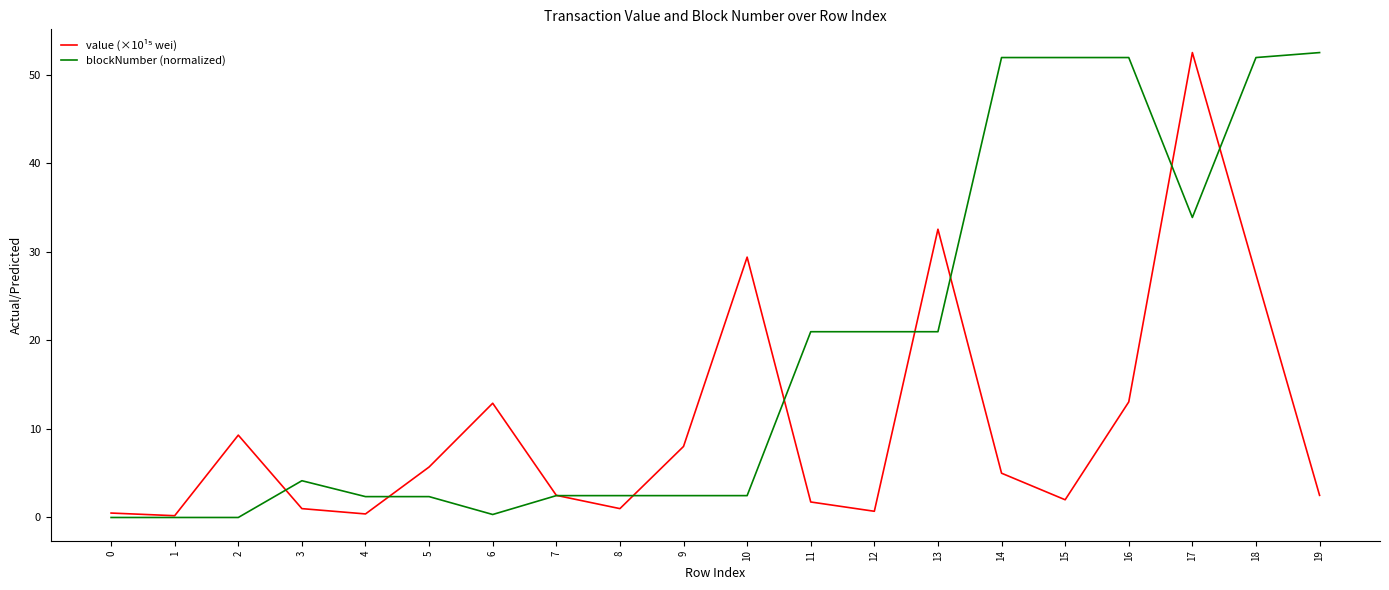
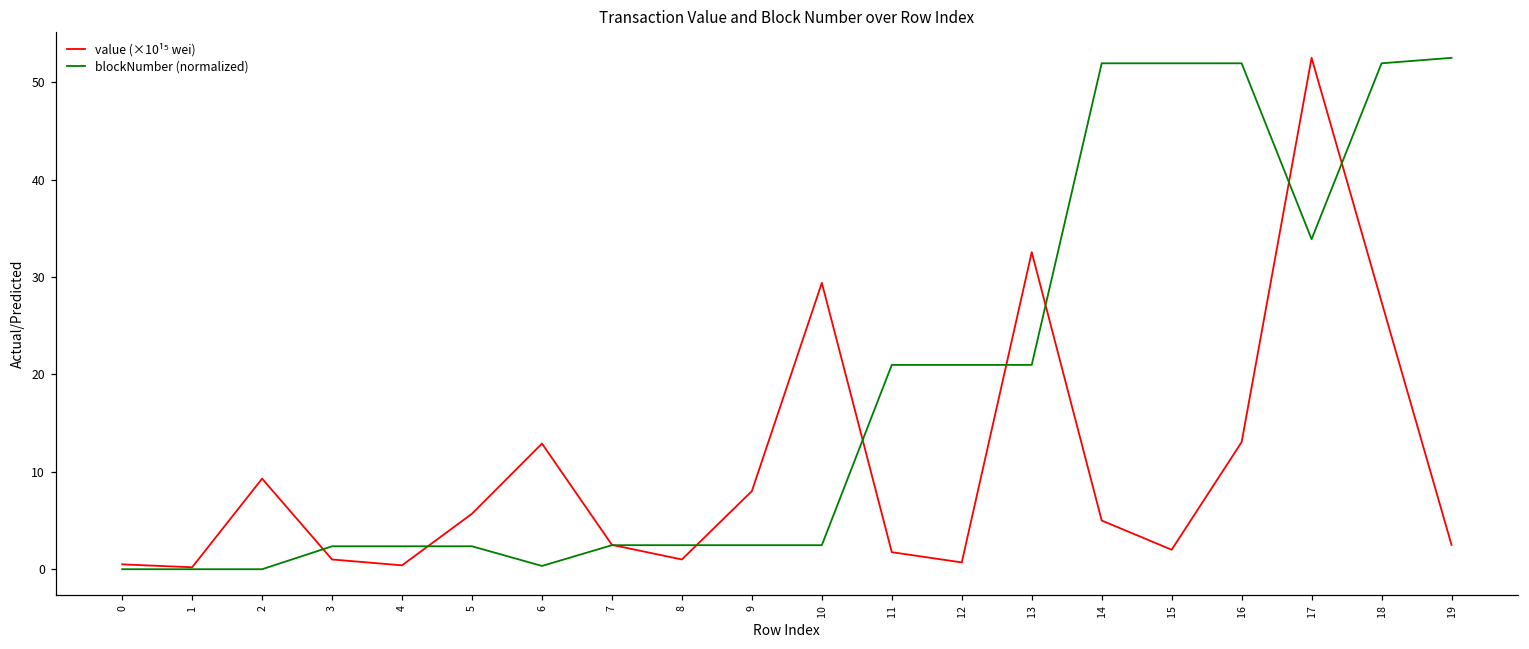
  {
    "value (×10¹⁵ wei)": {
      "0": 1,
      "2": 9,
      "3": 1,
      "4": 0,
      "5": 6,
      "6": 13,
      "8": 1,
      "9": 8,
      "10": 29,
      "11": 2,
      "12": 1,
      "13": 33,
      "14": 5,
      "15": 2,
      "16": 13,
      "17": 53,
      "18": 27,
      "19": 3
    },
    "blockNumber (normalized)": {
      "0": 0,
      "2": 0,
-     "3": 4,
+     "3": 2,
      "4": 2,
      "5": 2,
      "6": 0,
      "8": 2,
      "9": 2,
      "10": 2,
      "11": 21,
      "12": 21,
      "13": 21,
      "14": 52,
      "15": 52,
      "16": 52,
      "17": 34,
      "18": 52,
      "19": 53
    }
  }
